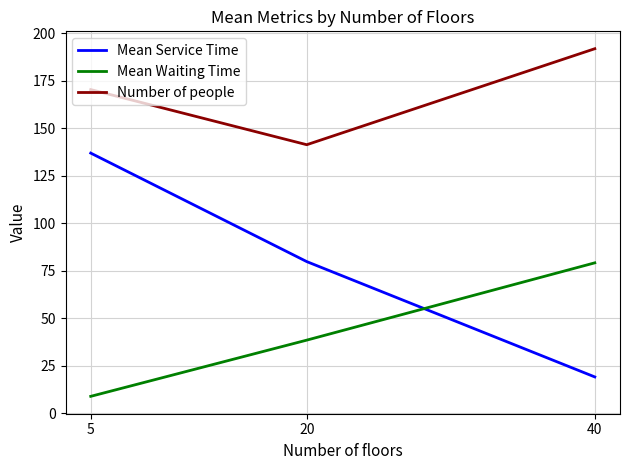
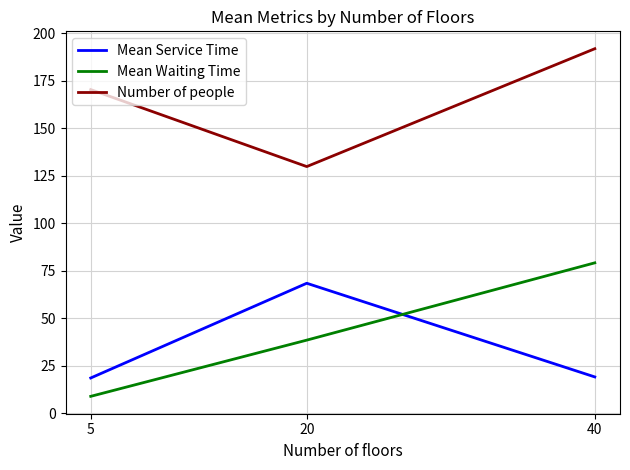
  {
    "Mean Service Time": {
-     "5": 137,
-     "20": 80,
+     "5": 19,
+     "20": 68,
      "40": 19
    },
    "Mean Waiting Time": {
      "5": 9,
      "20": 39,
      "40": 79
    },
    "Number of people": {
-     "20": 141,
+     "20": 130,
      "40": 192
    }
  }
